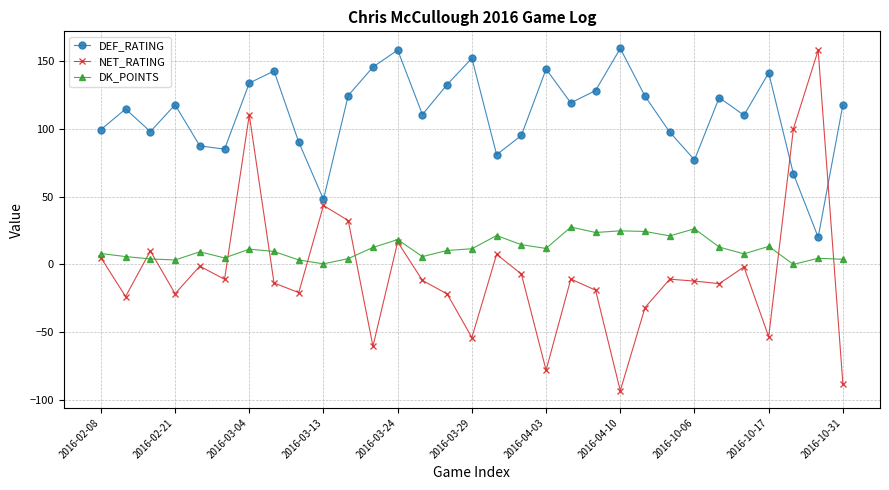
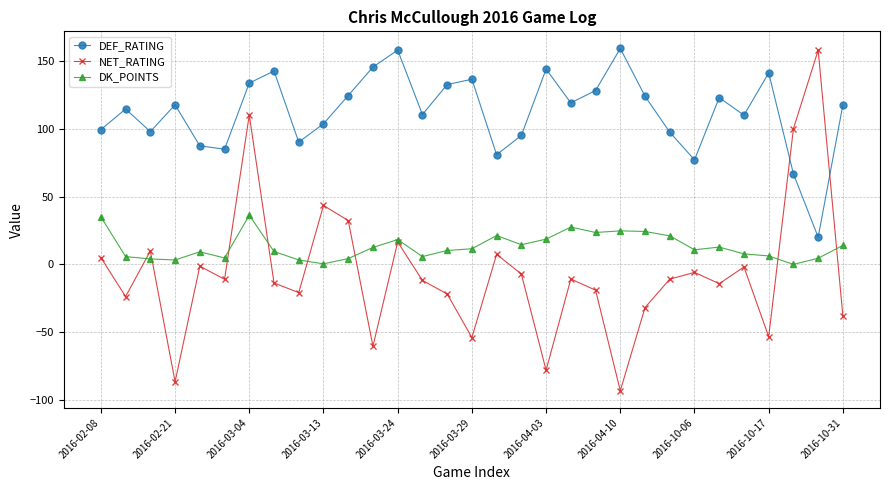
  {
    "DEF_RATING": {
      "2016-02-08": 99,
      "2016-02-21": 118,
      "2016-03-04": 134,
-     "2016-03-13": 48,
+     "2016-03-13": 104,
      "2016-03-24": 158,
-     "2016-03-29": 152,
+     "2016-03-29": 136,
      "2016-04-03": 144,
      "2016-04-10": 159,
      "2016-10-06": 77,
      "2016-10-17": 141,
      "2016-10-31": 118
    },
    "NET_RATING": {
      "2016-02-08": 5,
-     "2016-02-21": -22,
+     "2016-02-21": -87,
      "2016-03-04": 110,
      "2016-03-13": 43,
      "2016-03-29": -54,
      "2016-04-03": -78,
      "2016-04-10": -93,
-     "2016-10-06": -12,
+     "2016-10-06": -6,
      "2016-10-17": -53,
-     "2016-10-31": -88
+     "2016-10-31": -38
    },
    "DK_POINTS": {
-     "2016-02-08": 8,
+     "2016-02-08": 35,
      "2016-02-21": 3,
-     "2016-03-04": 11,
+     "2016-03-04": 36,
      "2016-03-13": 0,
      "2016-03-29": 12,
-     "2016-04-03": 12,
+     "2016-04-03": 19,
      "2016-04-10": 25,
-     "2016-10-06": 26,
-     "2016-10-17": 13,
-     "2016-10-31": 4
+     "2016-10-06": 11,
+     "2016-10-17": 6,
+     "2016-10-31": 14
    }
  }
